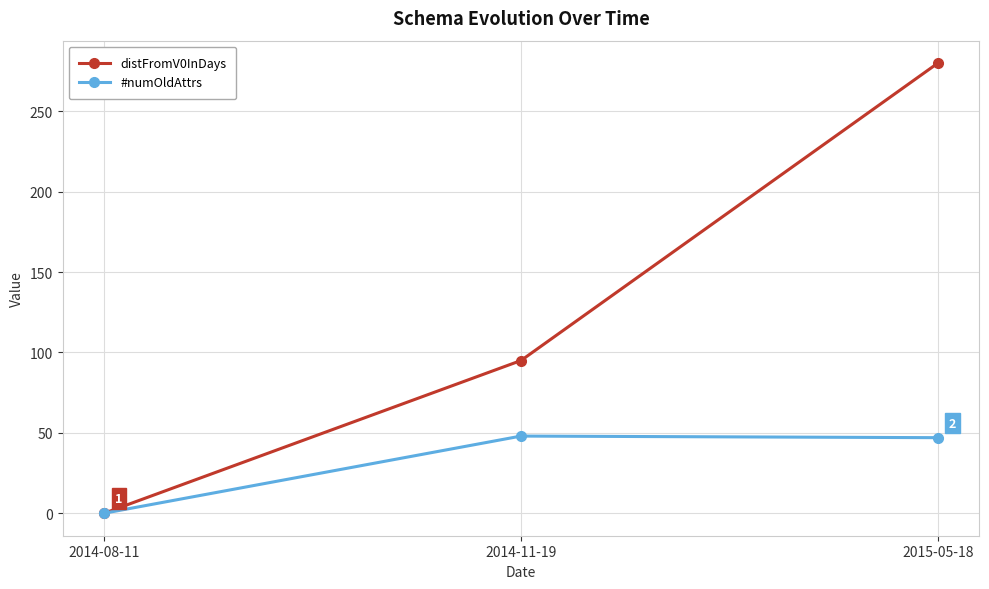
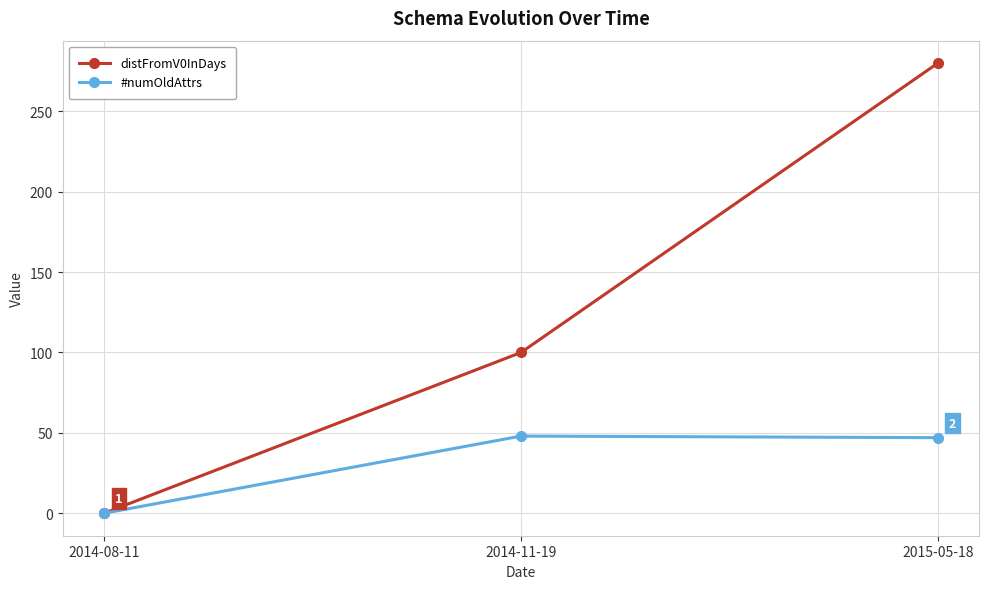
  {
    "distFromV0InDays": {
-     "2014-11-19": 95,
+     "2014-11-19": 100,
      "2015-05-18": 280
    },
    "#numOldAttrs": {
      "2014-11-19": 48
    }
  }
